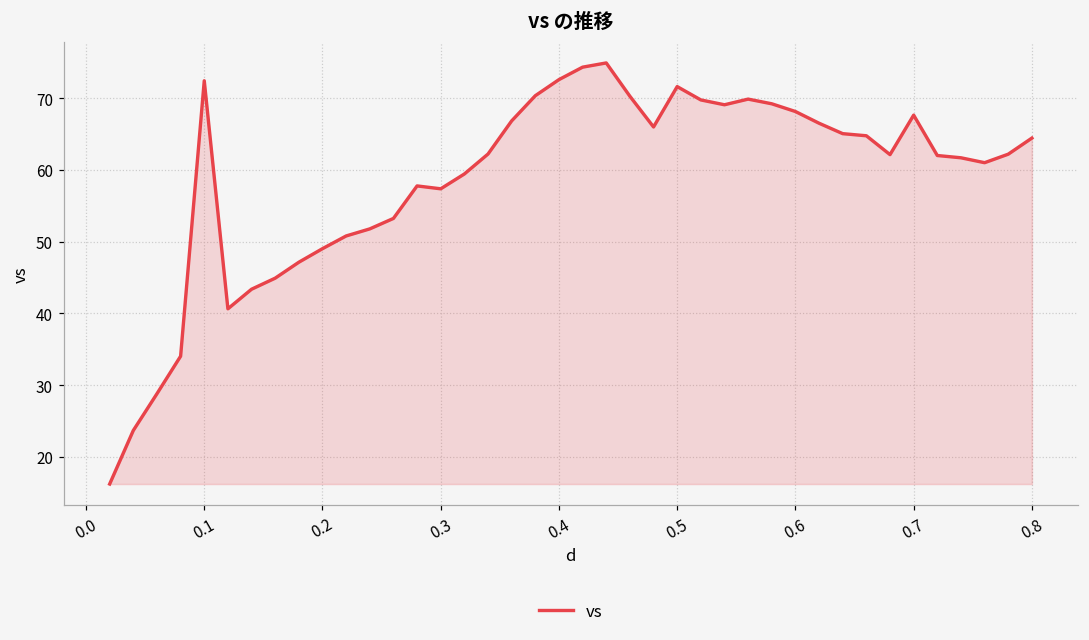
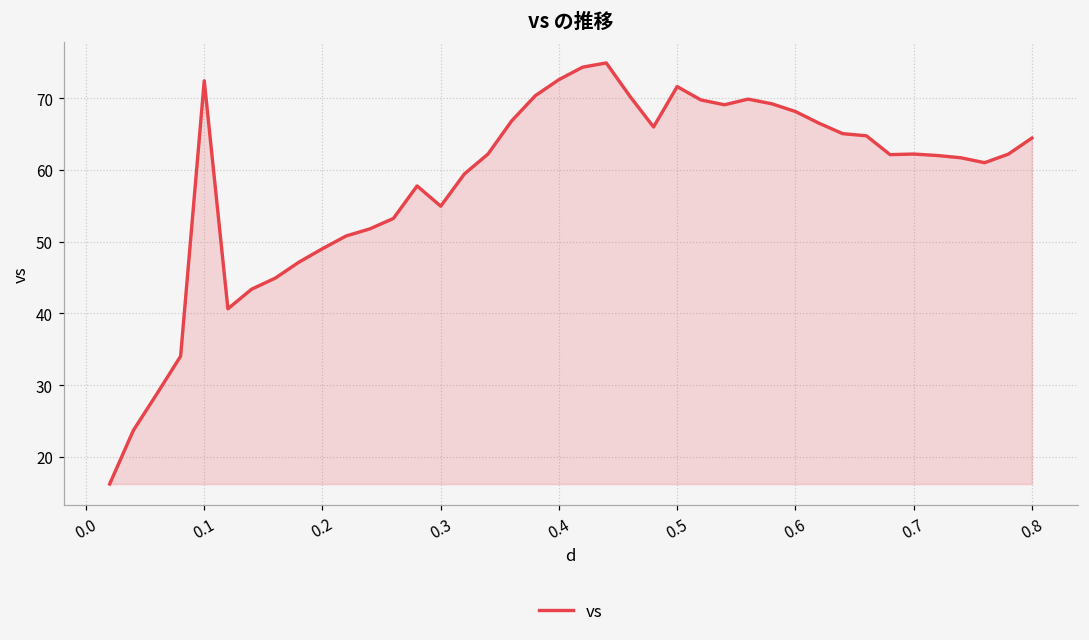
  {
    "0.1": 72,
    "0.2": 49,
-   "0.3": 57,
+   "0.3": 55,
    "0.4": 73,
    "0.5": 72,
    "0.6": 68,
-   "0.7": 68,
+   "0.7": 62,
    "0.8": 64
  }
